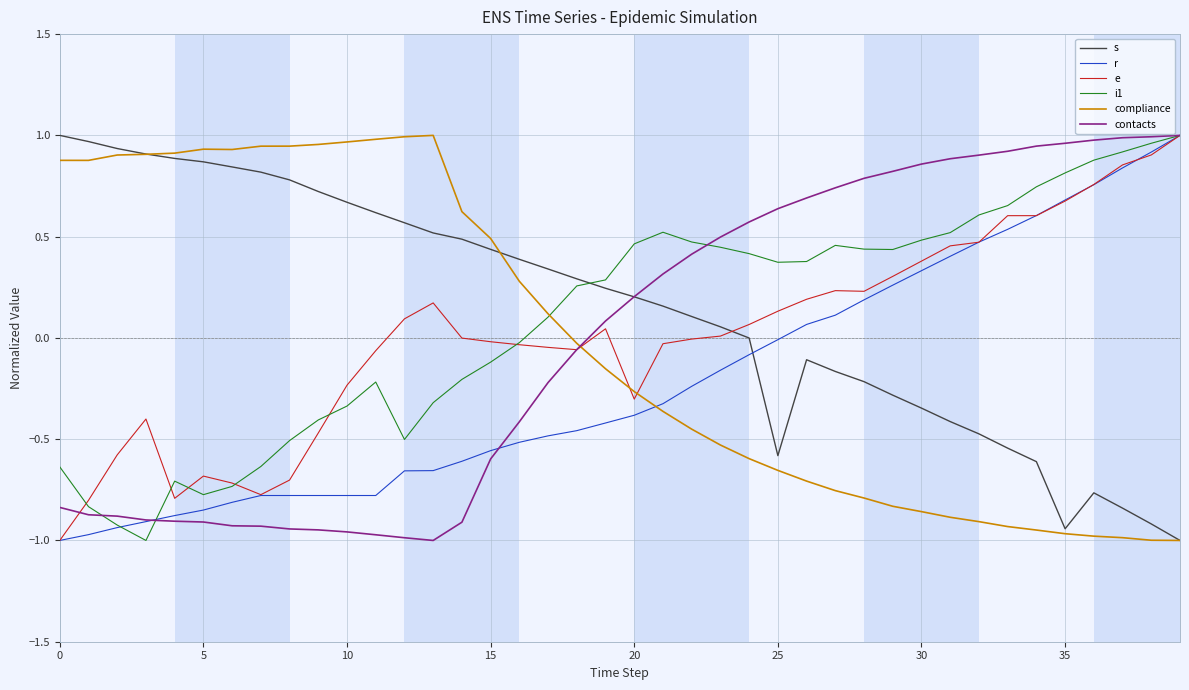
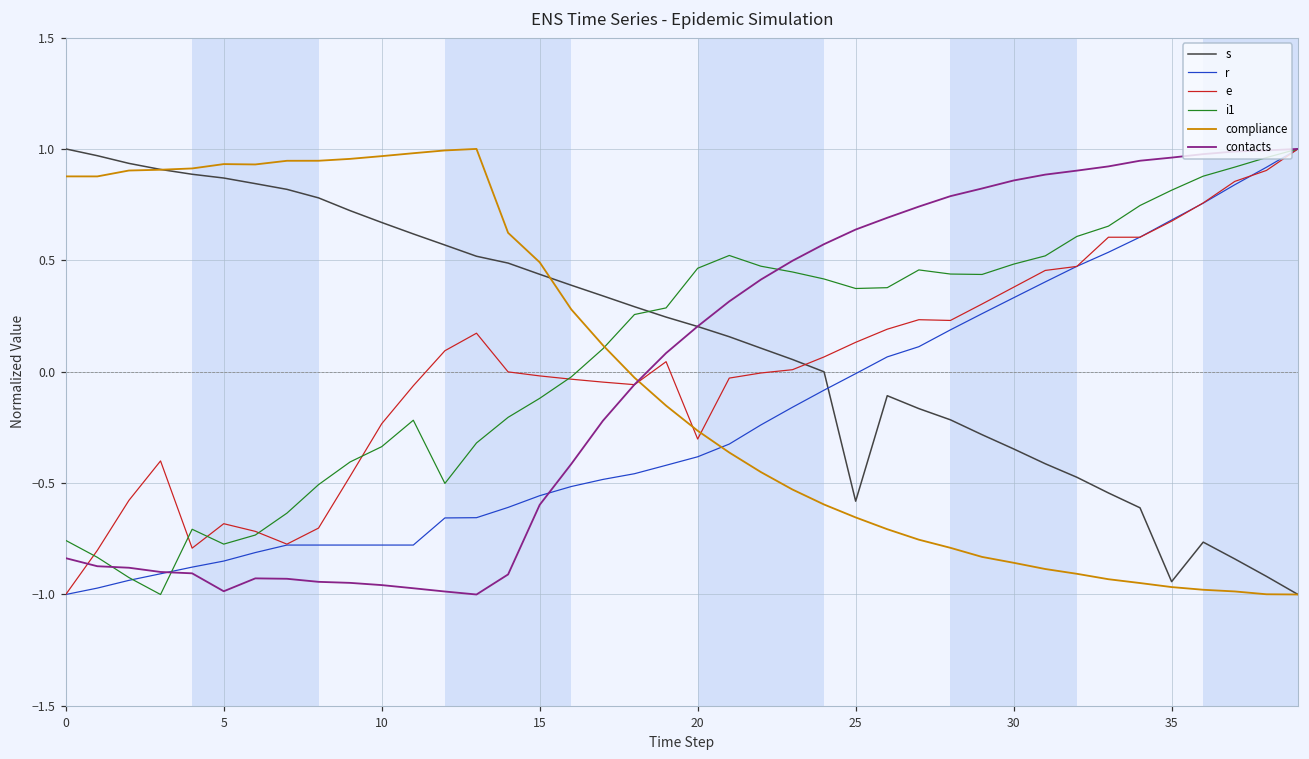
  {
    "s": {
      "0": 1.00,
      "5": 0.87,
      "10": 0.67,
      "15": 0.44,
      "25": -0.58,
      "30": -0.35,
      "35": -0.94
    },
    "r": {
      "5": -0.85,
      "10": -0.78,
      "15": -0.56,
      "20": -0.38,
      "25": -0.01,
      "30": 0.33
    },
    "e": {
      "5": -0.68,
      "10": -0.23,
      "15": -0.02,
      "20": -0.30,
      "25": 0.13,
      "30": 0.38
    },
    "i1": {
-     "0": -0.64,
+     "0": -0.76,
      "5": -0.77,
      "10": -0.34,
      "15": -0.12,
      "20": 0.46,
      "25": 0.37,
      "30": 0.48,
      "35": 0.81
    },
    "compliance": {
      "0": 0.88,
      "5": 0.93,
      "10": 0.97,
      "15": 0.49,
      "20": -0.27,
      "25": -0.65,
      "30": -0.86,
      "35": -0.97
    },
    "contacts": {
      "0": -0.84,
-     "5": -0.91,
+     "5": -0.99,
      "10": -0.96,
      "15": -0.60,
      "25": 0.64,
      "30": 0.86,
      "35": 0.96
    }
  }
